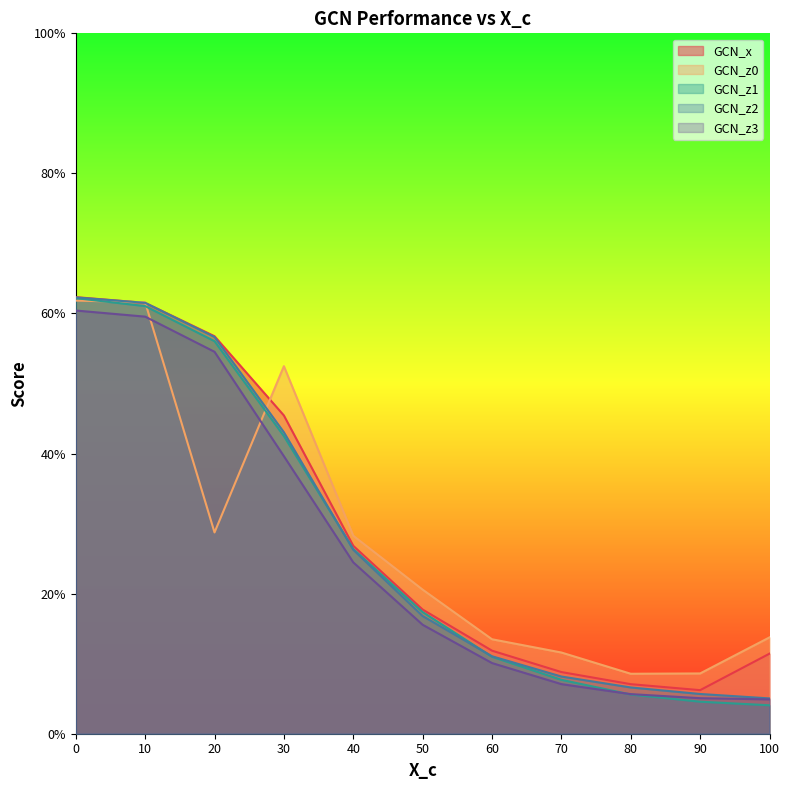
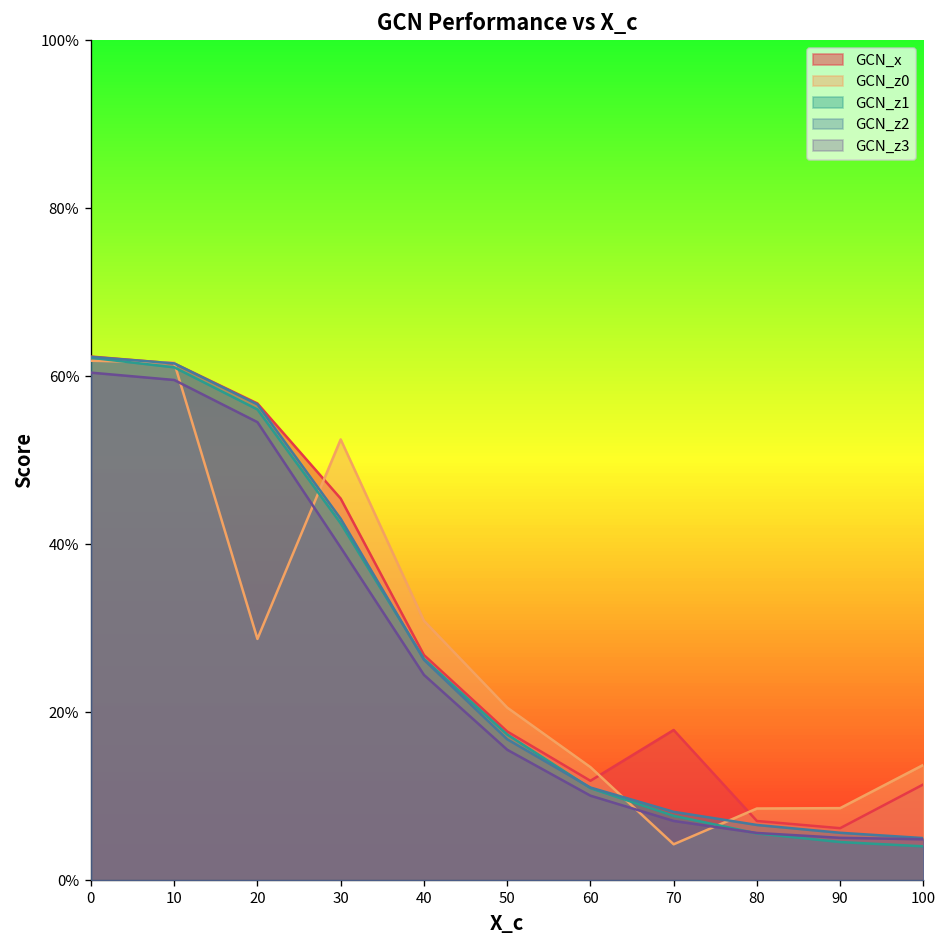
  {
    "GCN_x": {
      "30": "45%",
      "40": "27%",
      "50": "18%",
      "60": "12%",
-     "70": "9%",
+     "70": "18%",
      "80": "7%",
      "90": "6%",
      "100": "11%"
    },
    "GCN_z0": {
      "20": "29%",
      "30": "52%",
-     "40": "28%",
+     "40": "31%",
      "50": "21%",
      "60": "13%",
-     "70": "12%",
+     "70": "4%",
      "80": "9%",
      "90": "9%",
      "100": "14%"
    }
  }
